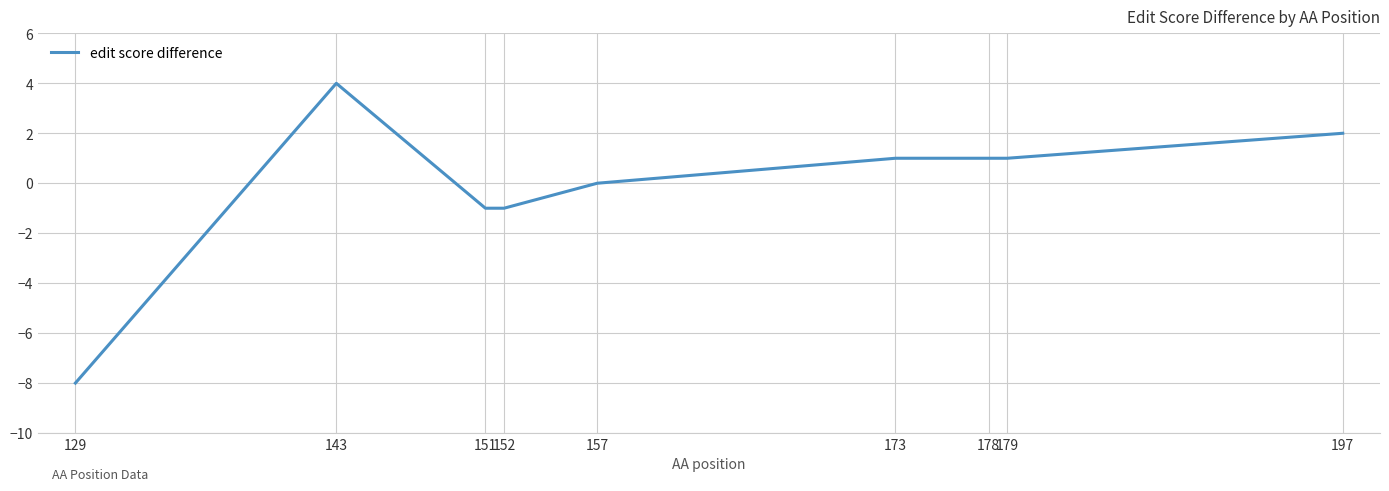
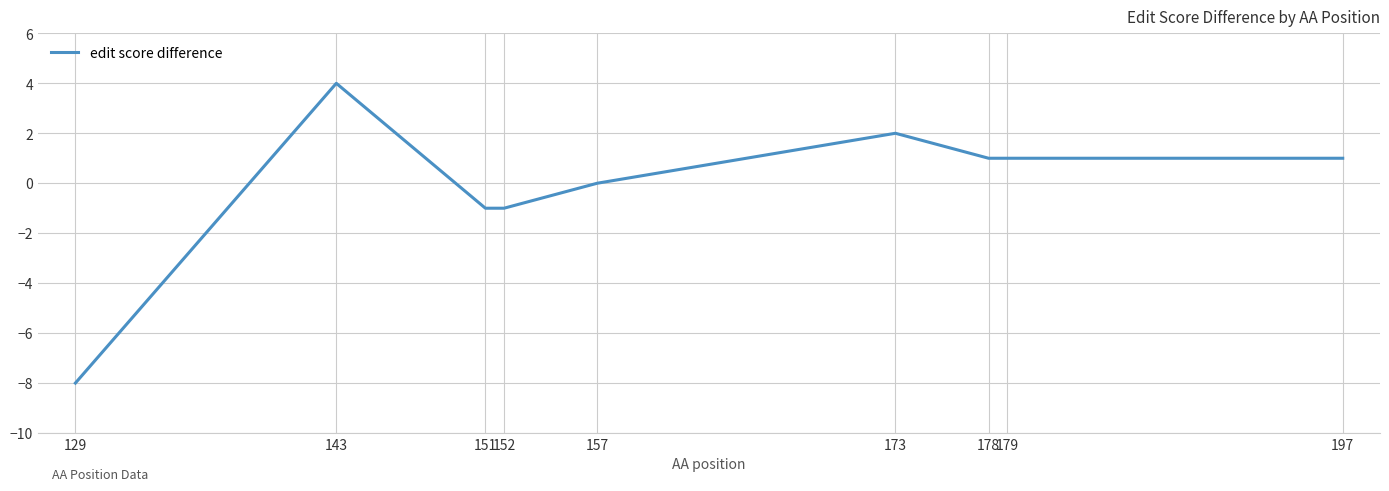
  {
    "129": -8,
    "143": 4,
    "157": 0,
-   "173": 1,
-   "197": 2
+   "173": 2,
+   "197": 1
  }
